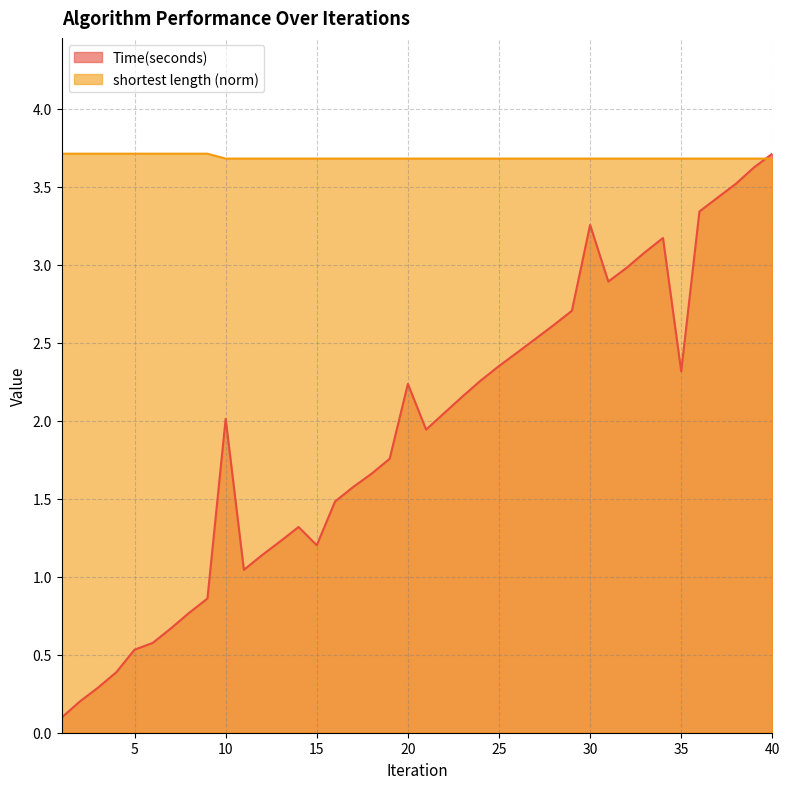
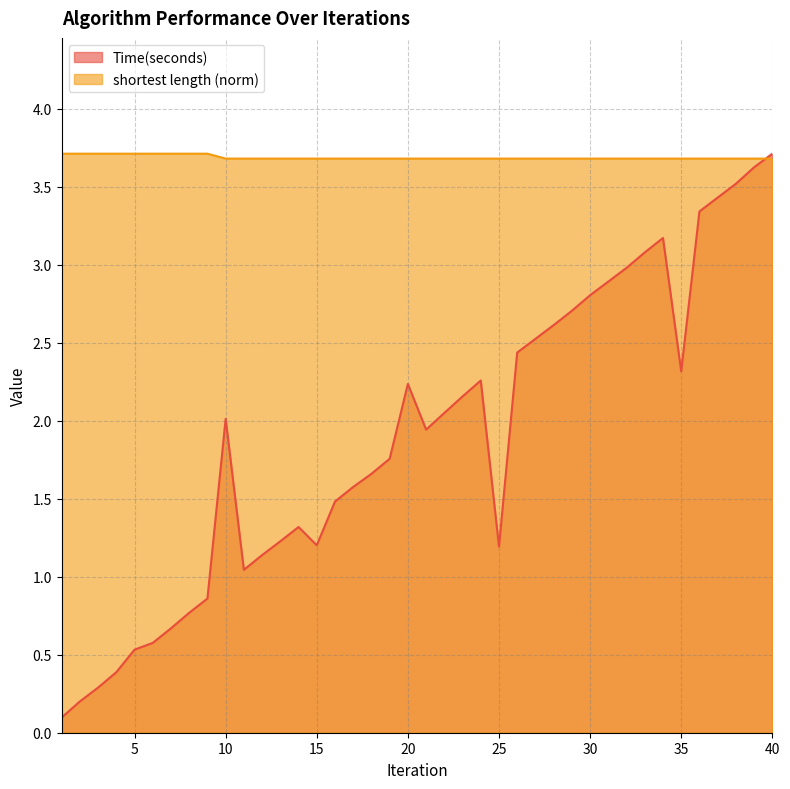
  {
    "Time(seconds)": {
      "5": 0.53,
      "10": 2.01,
      "15": 1.20,
      "20": 2.24,
-     "25": 2.35,
-     "30": 3.26,
+     "25": 1.19,
+     "30": 2.80,
      "35": 2.32,
      "40": 3.71
    },
    "shortest length (norm)": {
      "5": 3.71,
      "10": 3.68,
      "15": 3.68,
      "20": 3.68,
      "25": 3.68,
      "30": 3.68,
      "35": 3.68,
      "40": 3.68
    }
  }
